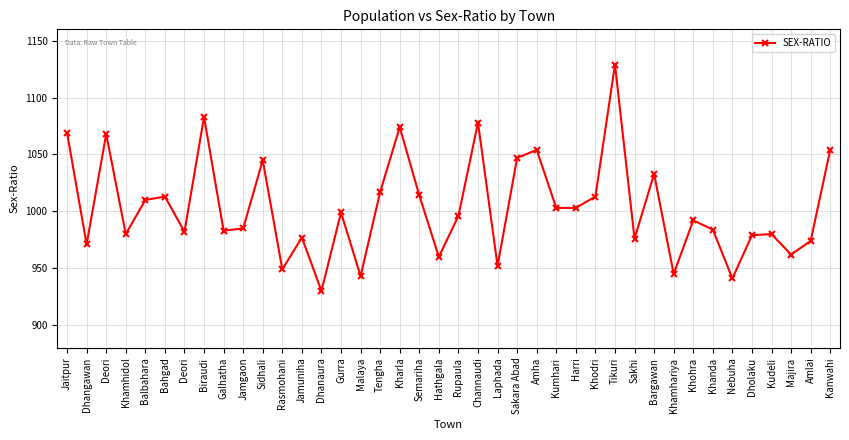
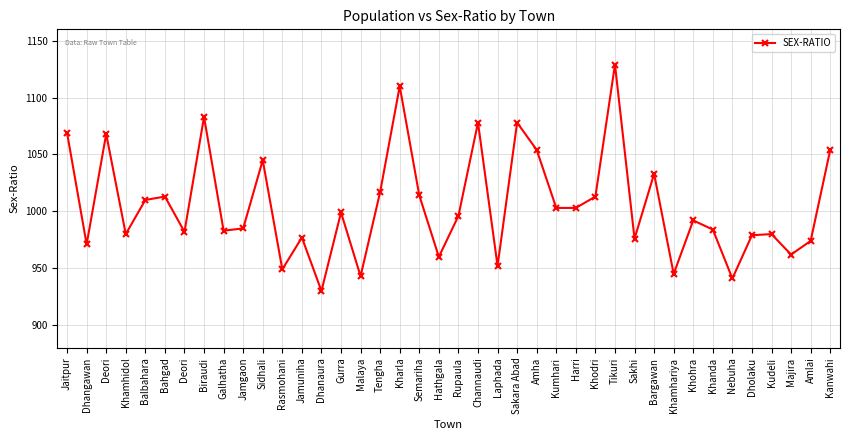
  {
    "Jaitpur": 1069,
    "Dhangawan": 971,
    "Khamhidol": 980,
    "Balbahara": 1010,
    "Bahgad": 1013,
    "Biraudi": 1083,
    "Galhatha": 983,
    "Jamgaon": 985,
    "Sidhali": 1045,
    "Rasmohani": 949,
    "Jamuniha": 977,
    "Dhanaura": 930,
    "Gurra": 999,
    "Malaya": 943,
    "Tengha": 1017,
-   "Kharla": 1074,
+   "Kharla": 1110,
    "Semariha": 1014,
    "Hathgala": 960,
    "Rupaula": 996,
    "Channaudi": 1078,
    "Laphada": 952,
-   "Sakara Abad": 1047,
+   "Sakara Abad": 1078,
    "Amha": 1054,
    "Kumhari": 1003,
    "Harri": 1003,
    "Khodri": 1013,
    "Tikuri": 1129,
    "Sakhi": 976,
    "Bargawan": 1033,
    "Khamhariya": 945,
    "Khohra": 992,
    "Khanda": 984,
    "Nebuha": 941,
    "Dholaku": 979,
    "Kudeli": 980,
    "Majira": 962,
    "Amlai": 974,
    "Kanwahi": 1054
  }
